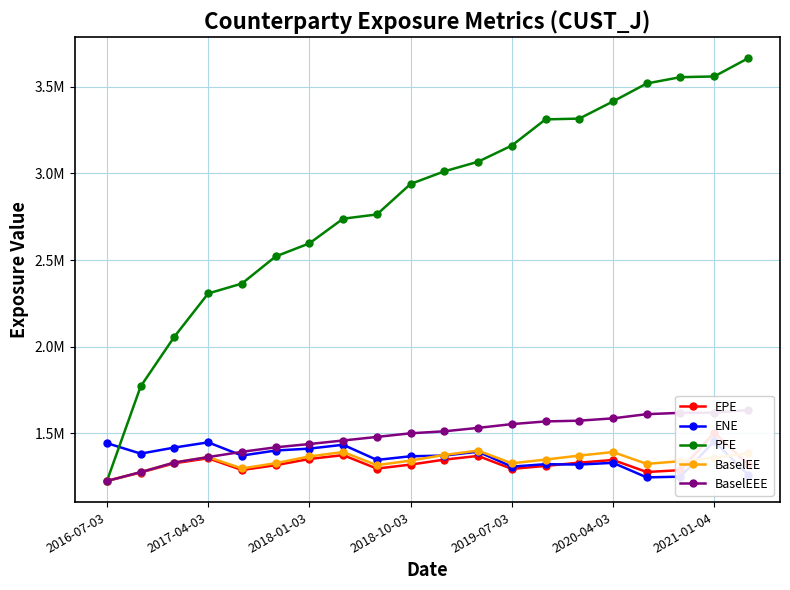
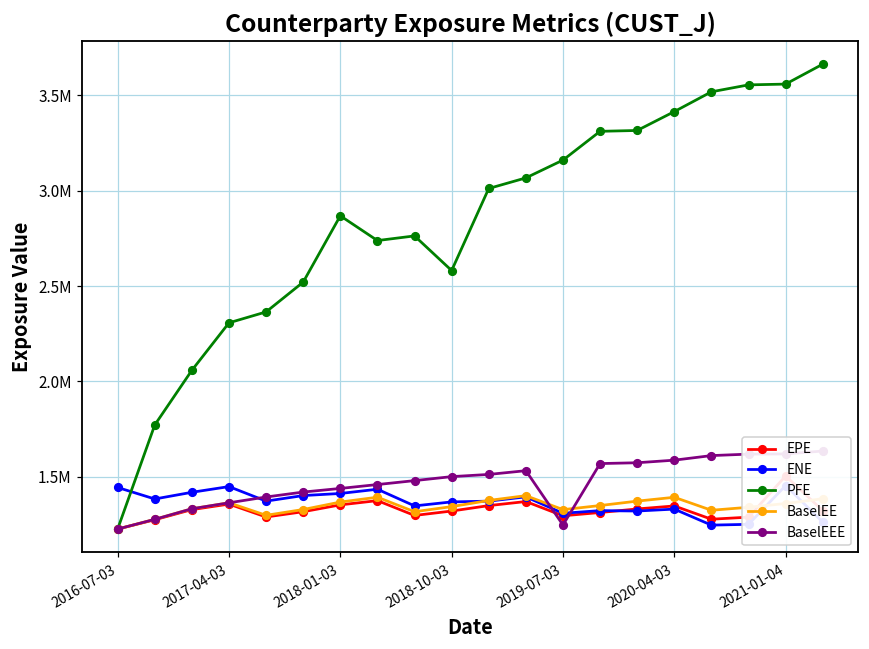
  {
    "EPE": {
      "2018-01-03": 1350000,
      "2018-10-03": 1320000,
      "2020-04-03": 1350000
    },
    "ENE": {
      "2016-07-03": 1440000,
      "2017-04-03": 1450000,
      "2018-01-03": 1410000,
      "2018-10-03": 1370000,
      "2020-04-03": 1330000
    },
    "PFE": {
      "2017-04-03": 2310000,
-     "2018-01-03": 2600000,
-     "2018-10-03": 2940000,
+     "2018-01-03": 2870000,
+     "2018-10-03": 2580000,
      "2019-07-03": 3160000,
      "2020-04-03": 3420000,
      "2021-01-04": 3560000
    },
    "BaselEE": {
      "2018-01-03": 1370000,
      "2018-10-03": 1340000,
      "2019-07-03": 1330000,
      "2020-04-03": 1390000
    },
    "BaselEEE": {
      "2018-01-03": 1440000,
      "2018-10-03": 1500000,
-     "2019-07-03": 1550000,
+     "2019-07-03": 1250000,
      "2020-04-03": 1590000
    }
  }
